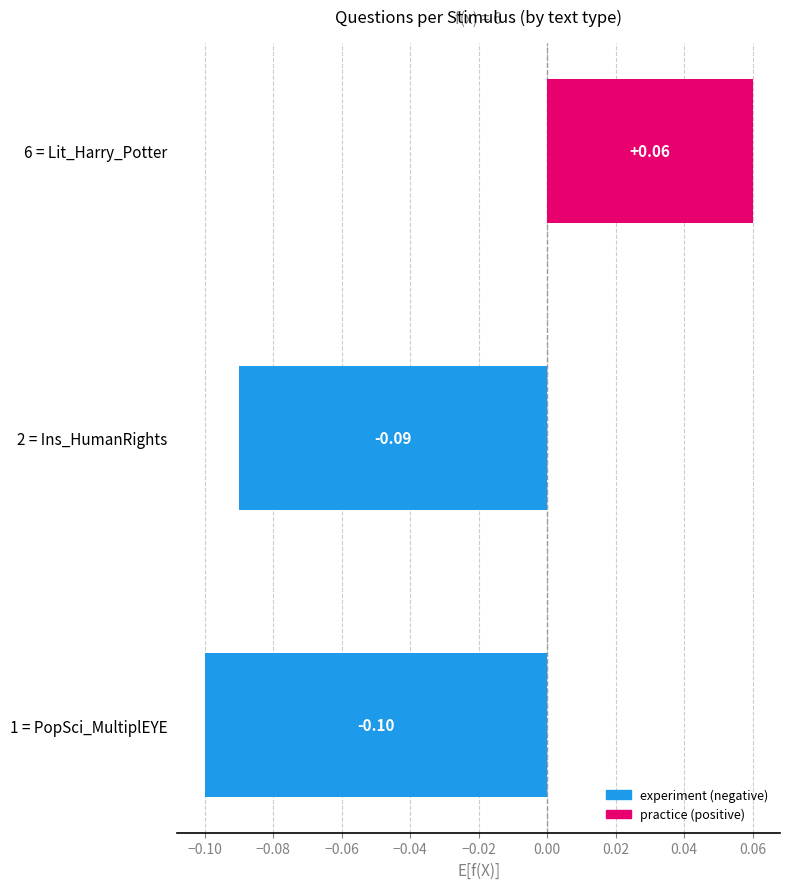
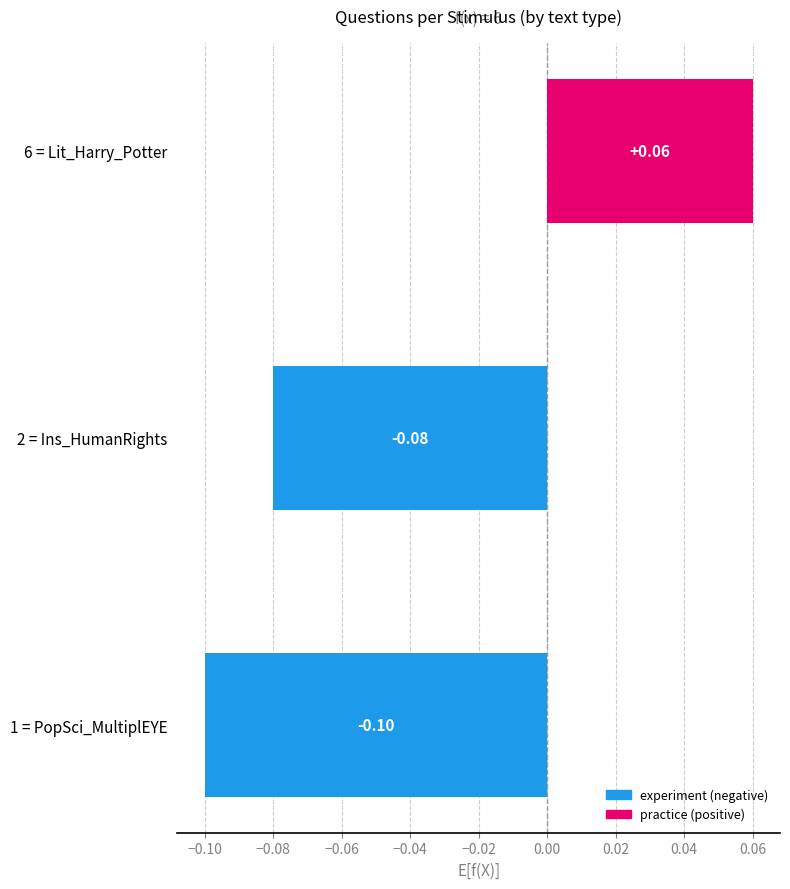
  {
    "6 = Lit_Harry_Potter": "+0.06",
-   "2 = Ins_HumanRights": "-0.09",
+   "2 = Ins_HumanRights": "-0.08",
    "1 = PopSci_MultiplEYE": "-0.10"
  }
